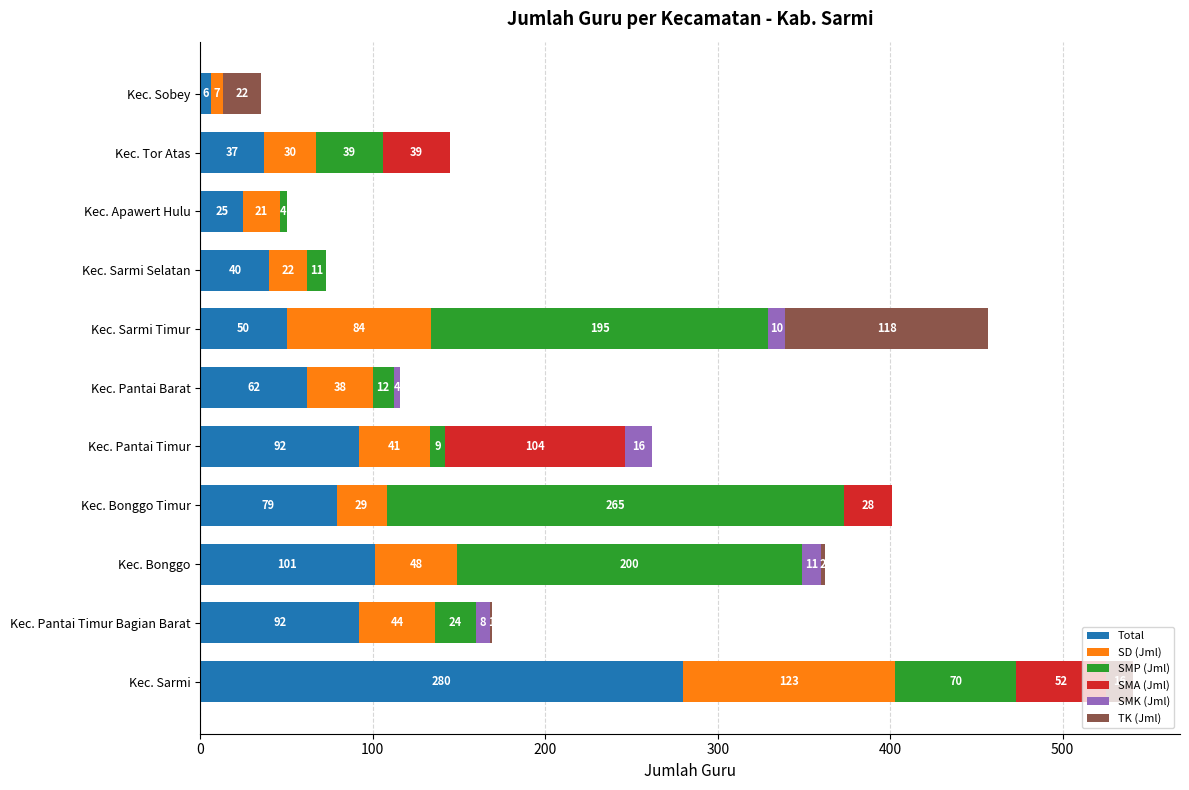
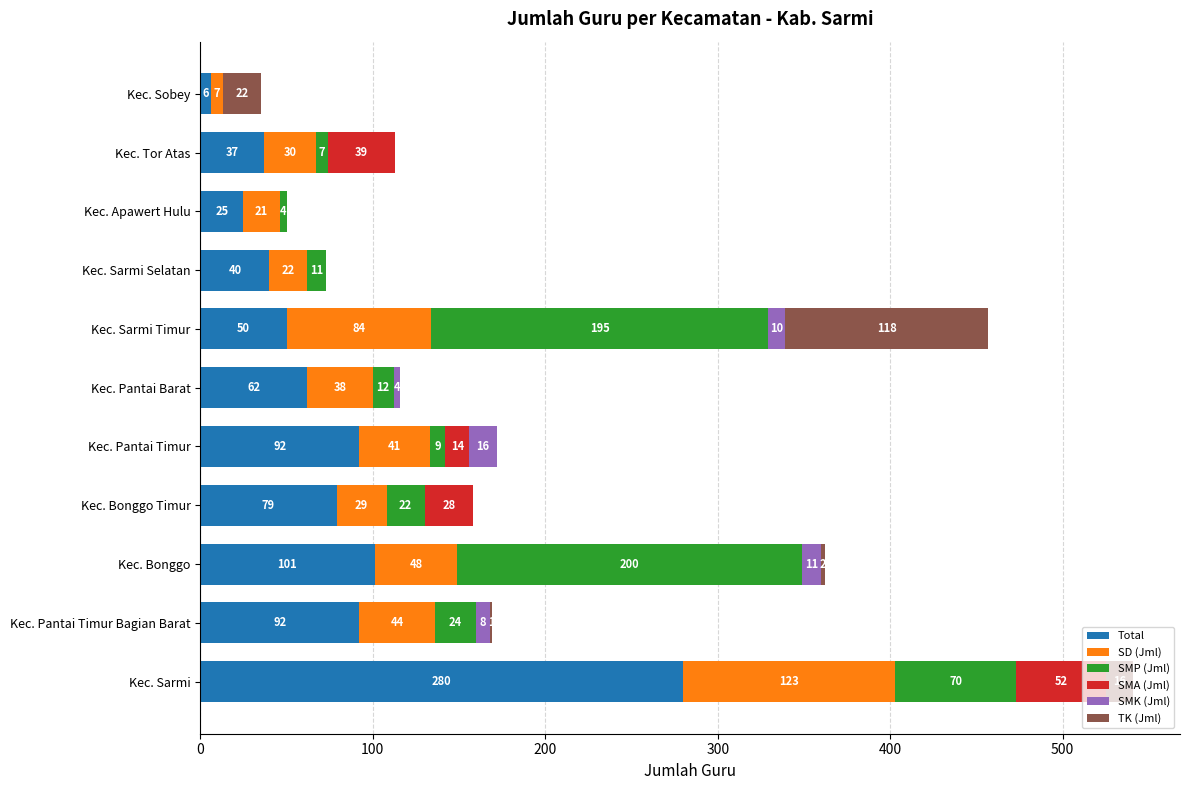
  {
    "Total": {
      "Kec. Sobey": 6,
      "Kec. Tor Atas": 37,
      "Kec. Apawert Hulu": 25,
      "Kec. Sarmi Selatan": 40,
      "Kec. Sarmi Timur": 50,
      "Kec. Pantai Barat": 62,
      "Kec. Pantai Timur": 92,
      "Kec. Bonggo Timur": 79,
      "Kec. Bonggo": 101,
      "Kec. Pantai Timur Bagian Barat": 92,
      "Kec. Sarmi": 280
    },
    "SD (Jml)": {
      "Kec. Sobey": 7,
      "Kec. Tor Atas": 30,
      "Kec. Apawert Hulu": 21,
      "Kec. Sarmi Selatan": 22,
      "Kec. Sarmi Timur": 84,
      "Kec. Pantai Barat": 38,
      "Kec. Pantai Timur": 41,
      "Kec. Bonggo Timur": 29,
      "Kec. Bonggo": 48,
      "Kec. Pantai Timur Bagian Barat": 44,
      "Kec. Sarmi": 123
    },
    "SMP (Jml)": {
-     "Kec. Tor Atas": 39,
+     "Kec. Tor Atas": 7,
      "Kec. Apawert Hulu": 4,
      "Kec. Sarmi Selatan": 11,
      "Kec. Sarmi Timur": 195,
      "Kec. Pantai Barat": 12,
      "Kec. Pantai Timur": 9,
-     "Kec. Bonggo Timur": 265,
+     "Kec. Bonggo Timur": 22,
      "Kec. Bonggo": 200,
      "Kec. Pantai Timur Bagian Barat": 24,
      "Kec. Sarmi": 70
    },
    "SMA (Jml)": {
      "Kec. Tor Atas": 39,
-     "Kec. Pantai Timur": 104,
+     "Kec. Pantai Timur": 14,
      "Kec. Bonggo Timur": 28
    },
    "SMK (Jml)": {
      "Kec. Sarmi Timur": 10,
      "Kec. Pantai Barat": 4,
      "Kec. Pantai Timur": 16,
      "Kec. Bonggo": 11,
      "Kec. Pantai Timur Bagian Barat": 8
    },
    "TK (Jml)": {
      "Kec. Sobey": 22,
      "Kec. Sarmi Timur": 118,
      "Kec. Bonggo": 2,
      "Kec. Pantai Timur Bagian Barat": 1
    }
  }
